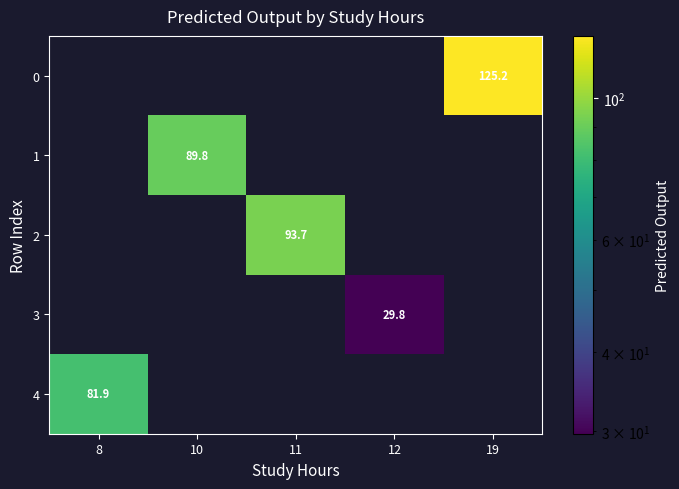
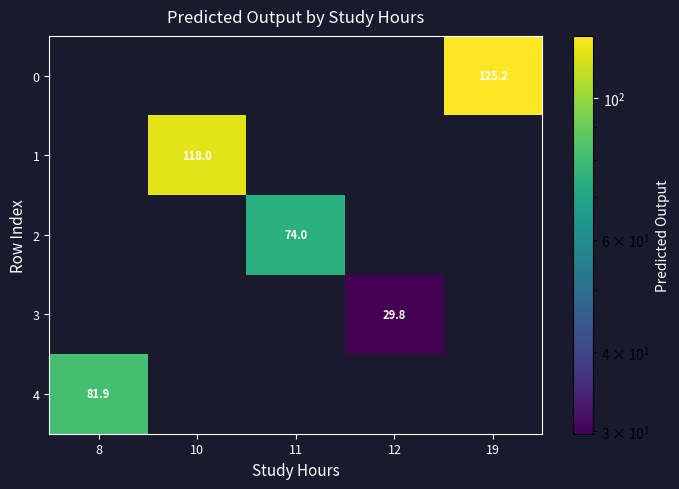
  {
    "0": {
      "19": 125.2
    },
    "1": {
-     "10": 89.8
+     "10": 118.0
    },
    "2": {
-     "11": 93.7
+     "11": 74.0
    },
    "3": {
      "12": 29.8
    },
    "4": {
      "8": 81.9
    }
  }
